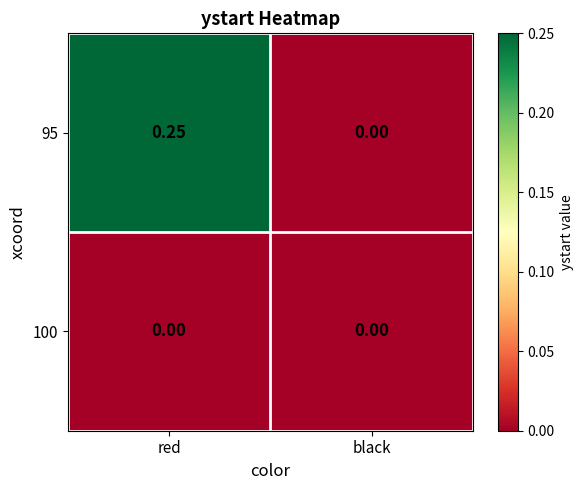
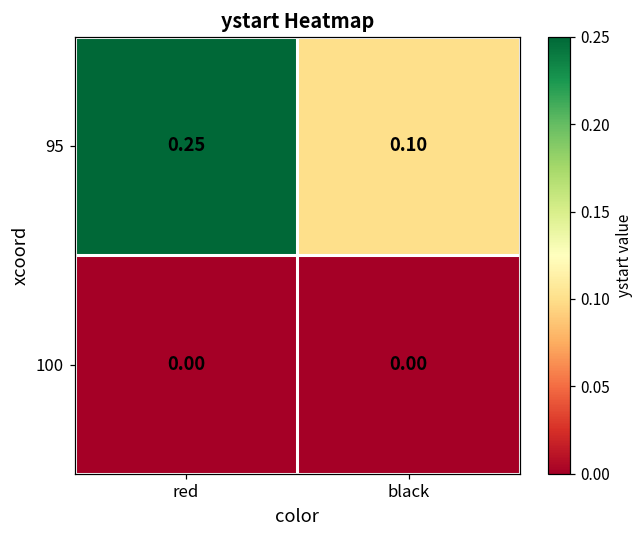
  {
    "95": {
      "red": 0.25,
-     "black": 0.00
+     "black": 0.10
    },
    "100": {
      "red": 0.00,
      "black": 0.00
    }
  }
